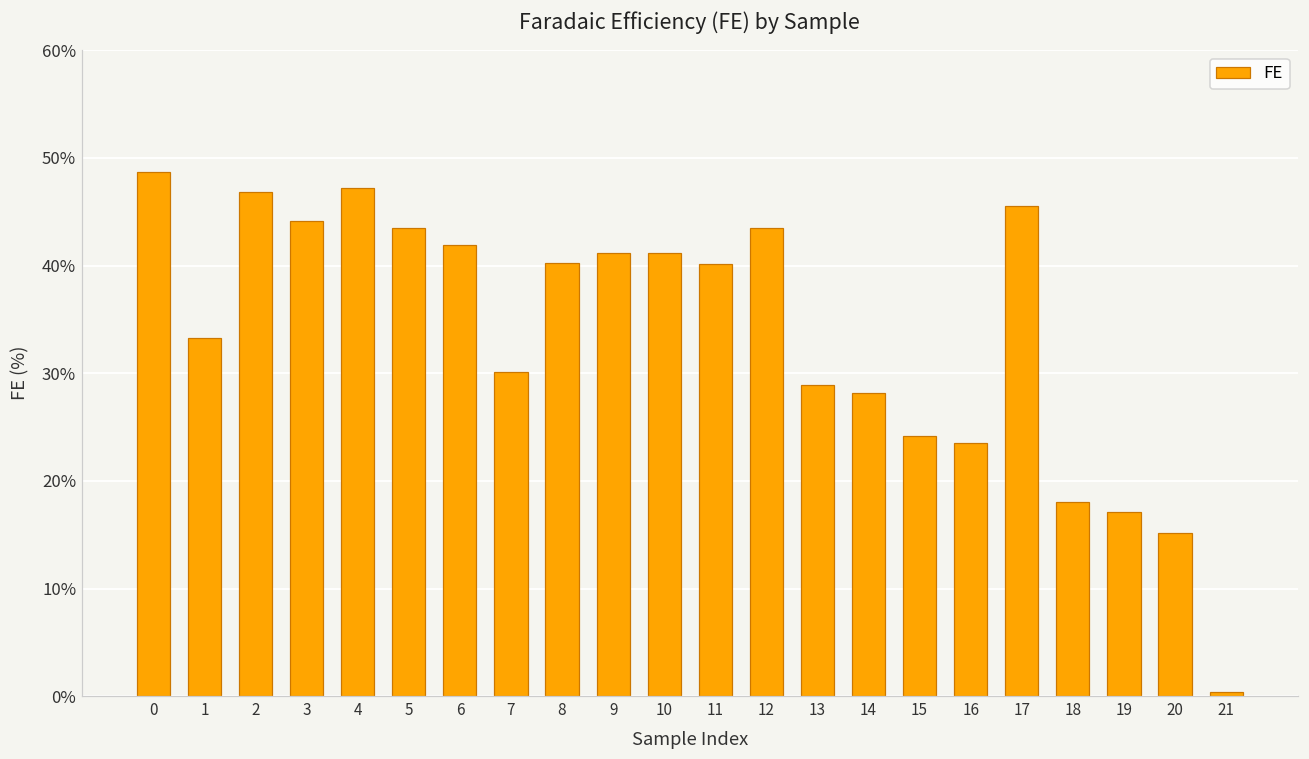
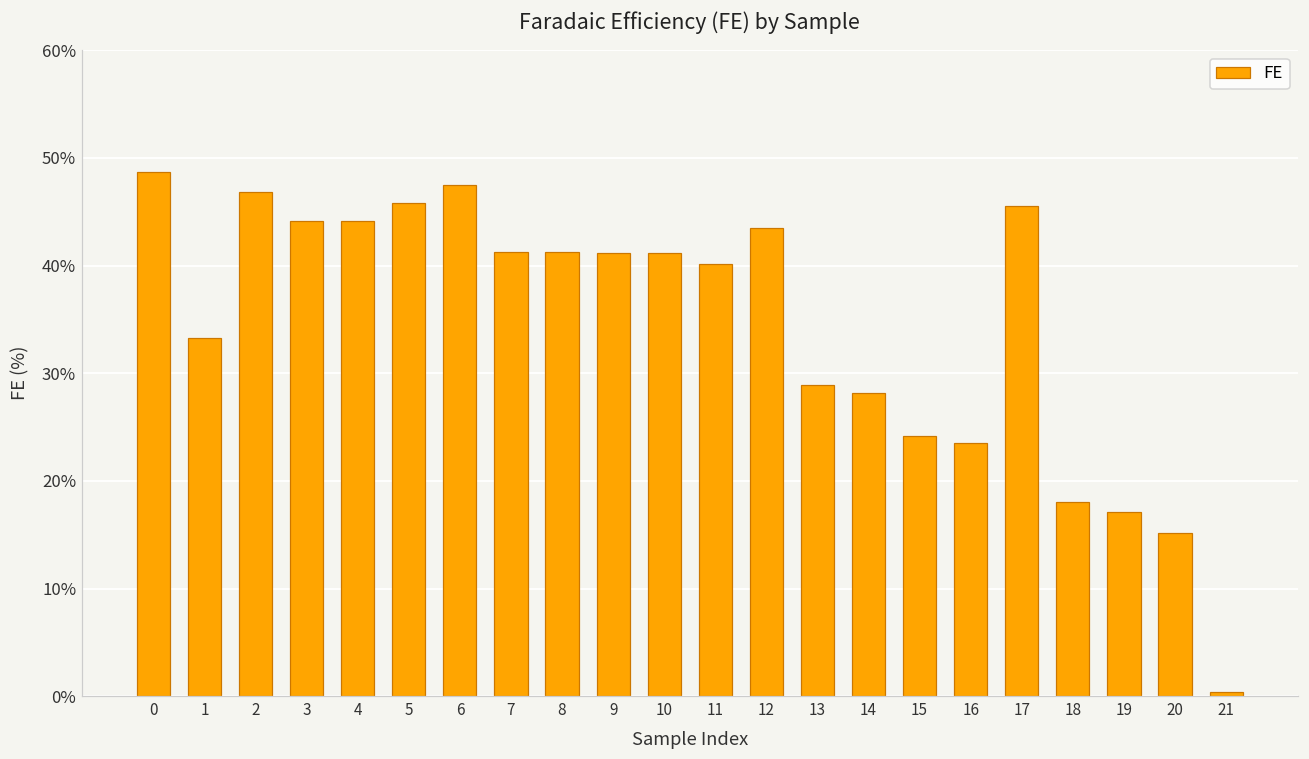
  {
    "0": "49%",
    "1": "33%",
    "2": "47%",
    "3": "44%",
-   "4": "47%",
-   "5": "44%",
-   "6": "42%",
-   "7": "30%",
-   "8": "40%",
+   "4": "44%",
+   "5": "46%",
+   "6": "47%",
+   "7": "41%",
+   "8": "41%",
    "9": "41%",
    "10": "41%",
    "11": "40%",
    "12": "44%",
    "13": "29%",
    "14": "28%",
    "15": "24%",
    "16": "24%",
    "17": "46%",
    "18": "18%",
    "19": "17%",
    "20": "15%",
    "21": "0%"
  }
